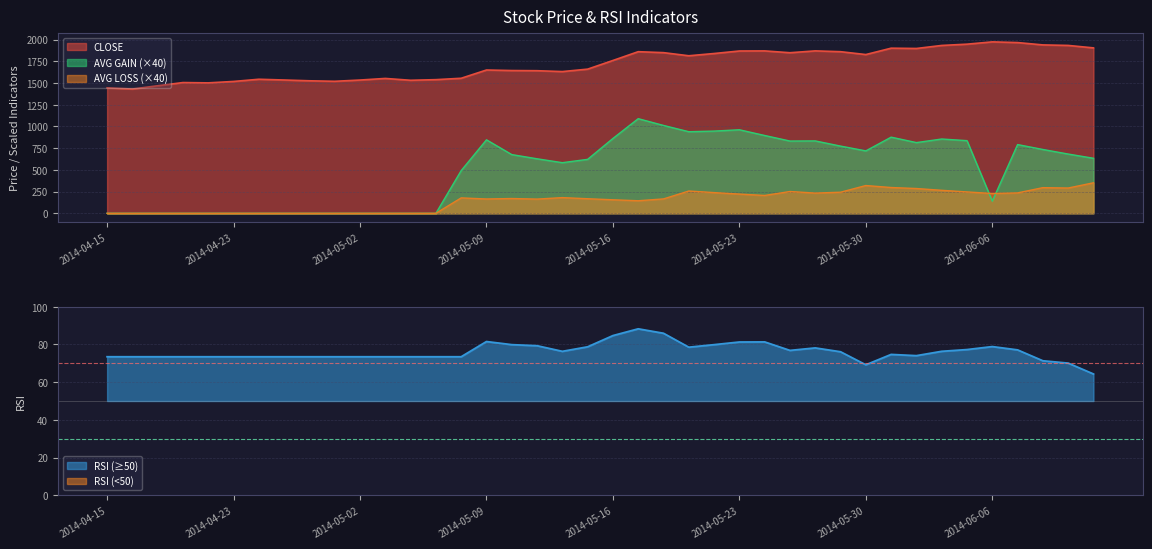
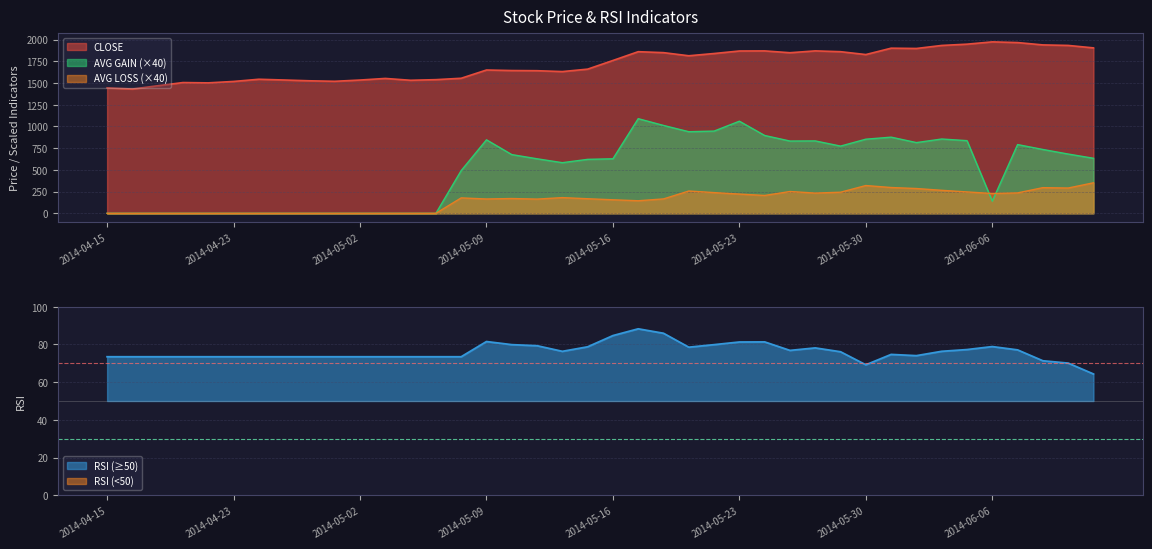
  {
    "Stock Price & RSI Indicators": {
      "AVG GAIN (×40)": {
        "2014-05-09": 800,
-       "2014-05-16": 900,
-       "2014-05-23": 1000,
-       "2014-05-30": 700,
+       "2014-05-16": 600,
+       "2014-05-23": 1100,
+       "2014-05-30": 900,
        "2014-06-06": 100
      }
    }
  }
